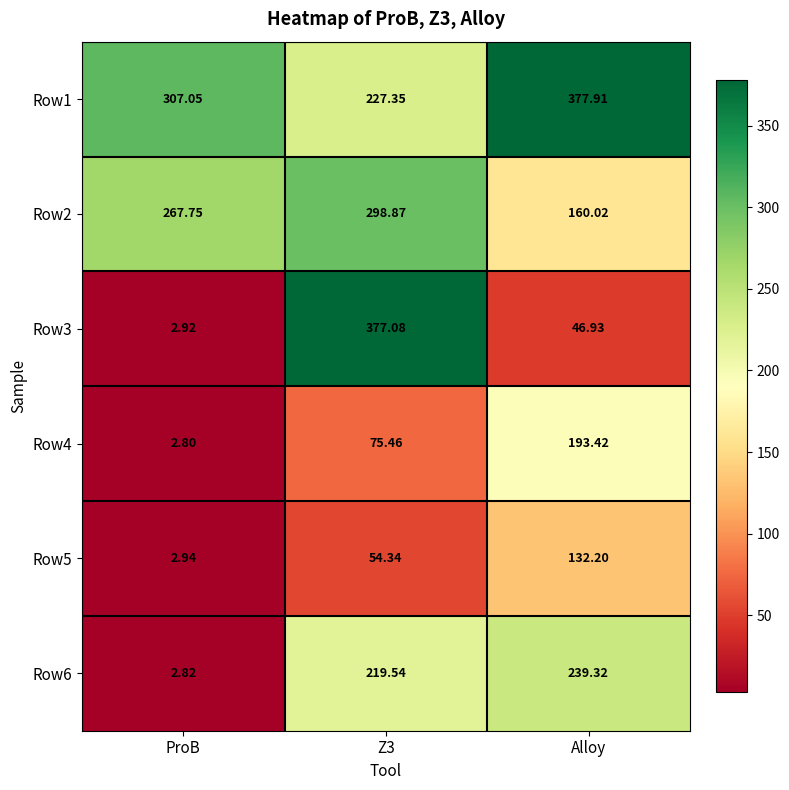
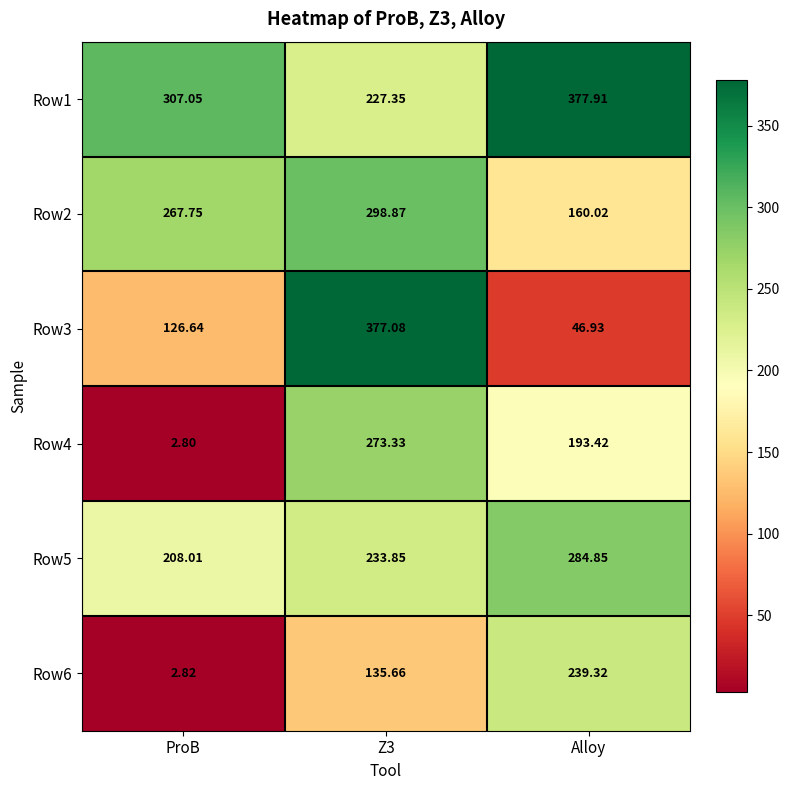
  {
    "Row1": {
      "ProB": 307.05,
      "Z3": 227.35,
      "Alloy": 377.91
    },
    "Row2": {
      "ProB": 267.75,
      "Z3": 298.87,
      "Alloy": 160.02
    },
    "Row3": {
-     "ProB": 2.92,
+     "ProB": 126.64,
      "Z3": 377.08,
      "Alloy": 46.93
    },
    "Row4": {
      "ProB": 2.80,
-     "Z3": 75.46,
+     "Z3": 273.33,
      "Alloy": 193.42
    },
    "Row5": {
-     "ProB": 2.94,
-     "Z3": 54.34,
-     "Alloy": 132.20
+     "ProB": 208.01,
+     "Z3": 233.85,
+     "Alloy": 284.85
    },
    "Row6": {
      "ProB": 2.82,
-     "Z3": 219.54,
+     "Z3": 135.66,
      "Alloy": 239.32
    }
  }
